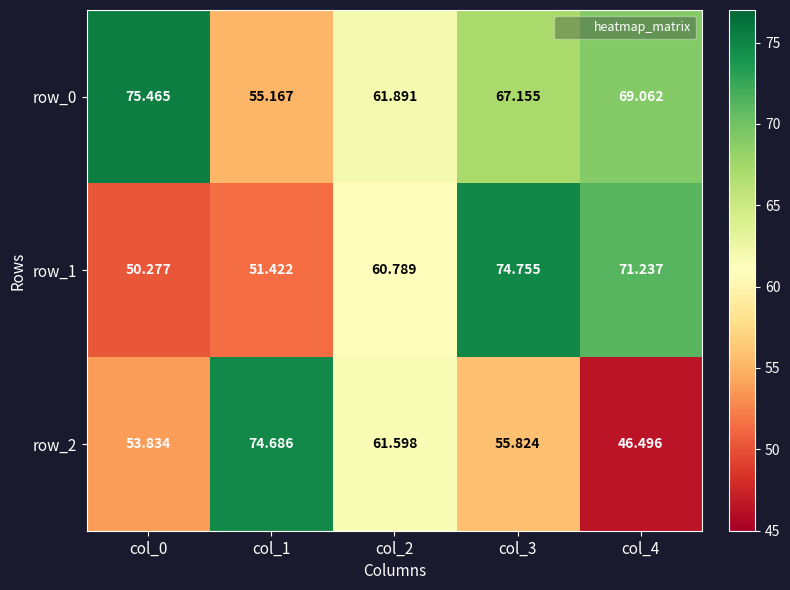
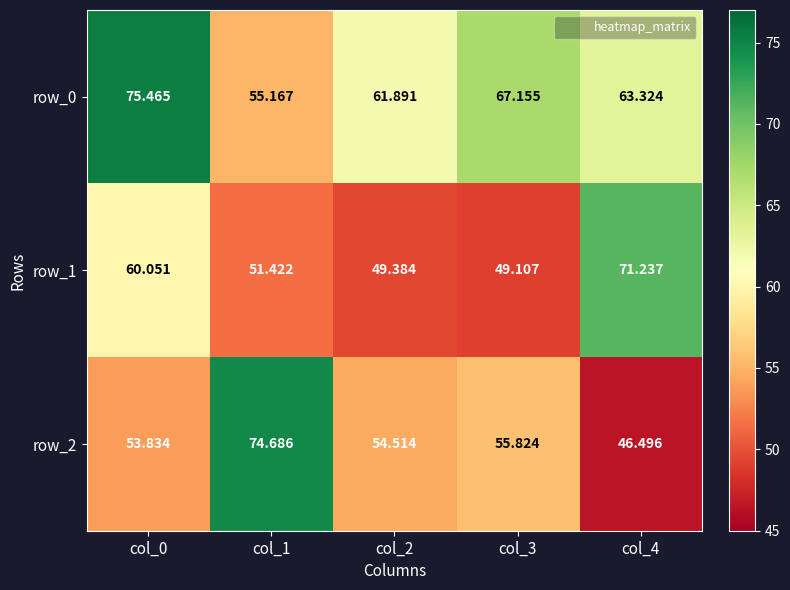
  {
    "row_0": {
      "col_0": 75.465,
      "col_1": 55.167,
      "col_2": 61.891,
      "col_3": 67.155,
-     "col_4": 69.062
+     "col_4": 63.324
    },
    "row_1": {
-     "col_0": 50.277,
+     "col_0": 60.051,
      "col_1": 51.422,
-     "col_2": 60.789,
-     "col_3": 74.755,
+     "col_2": 49.384,
+     "col_3": 49.107,
      "col_4": 71.237
    },
    "row_2": {
      "col_0": 53.834,
      "col_1": 74.686,
-     "col_2": 61.598,
+     "col_2": 54.514,
      "col_3": 55.824,
      "col_4": 46.496
    }
  }
